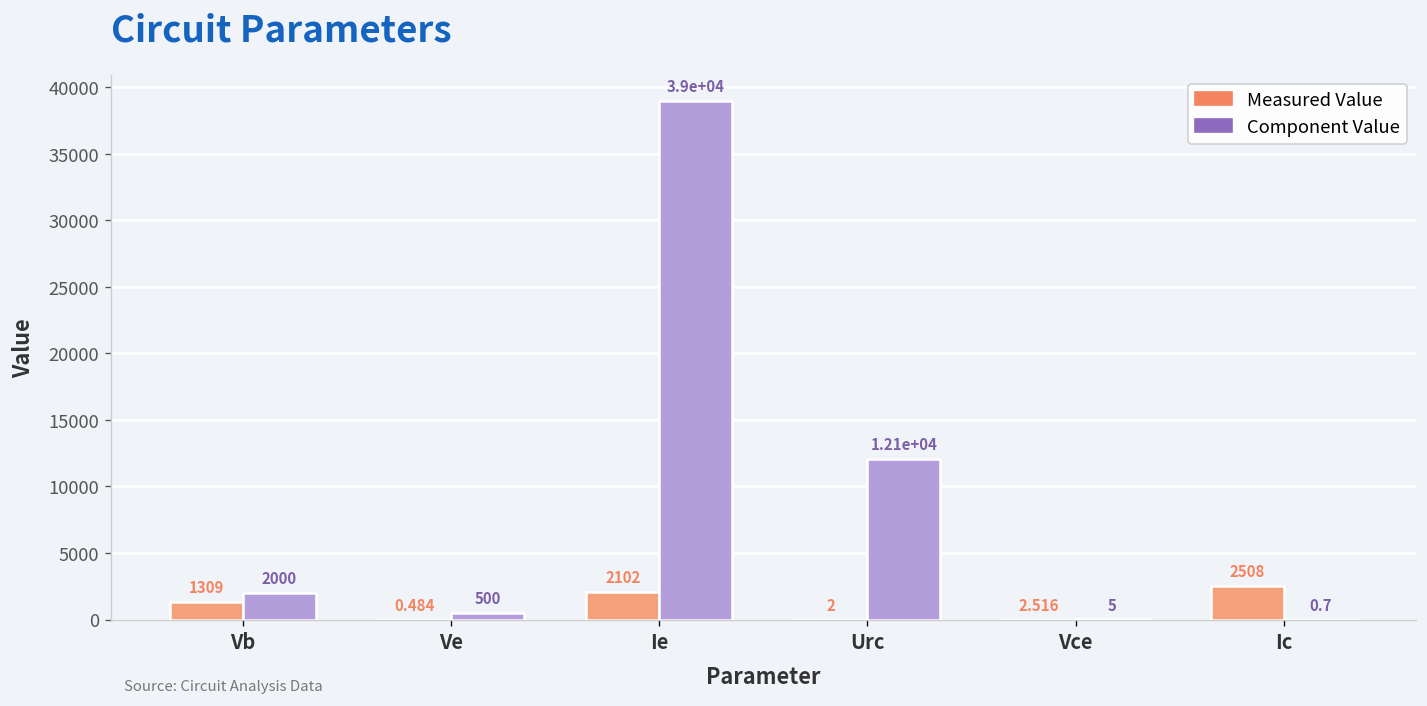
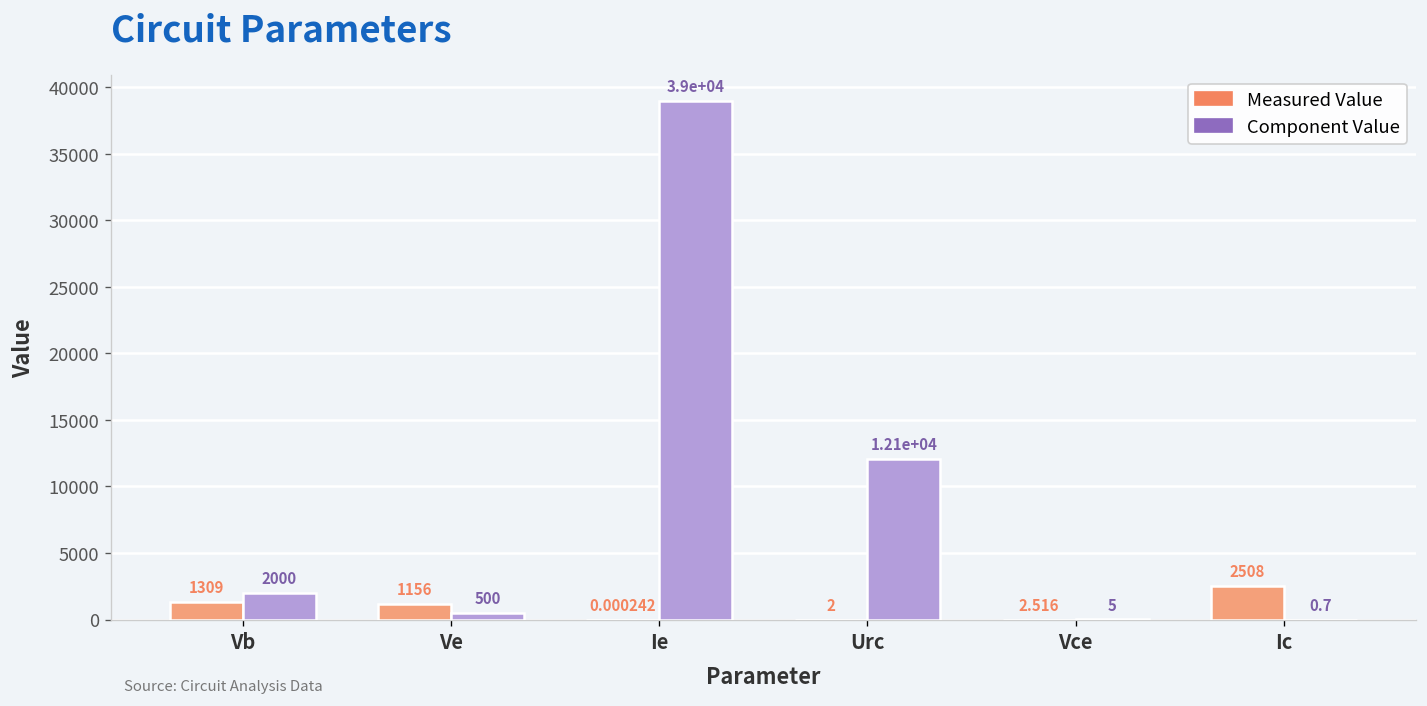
  {
    "Measured Value": {
      "Vb": 1309,
-     "Ve": 0.484,
-     "Ie": 2102,
+     "Ve": 1156,
+     "Ie": 0.000242,
      "Urc": 2,
      "Vce": 2.516,
      "Ic": 2508
    }
  }
